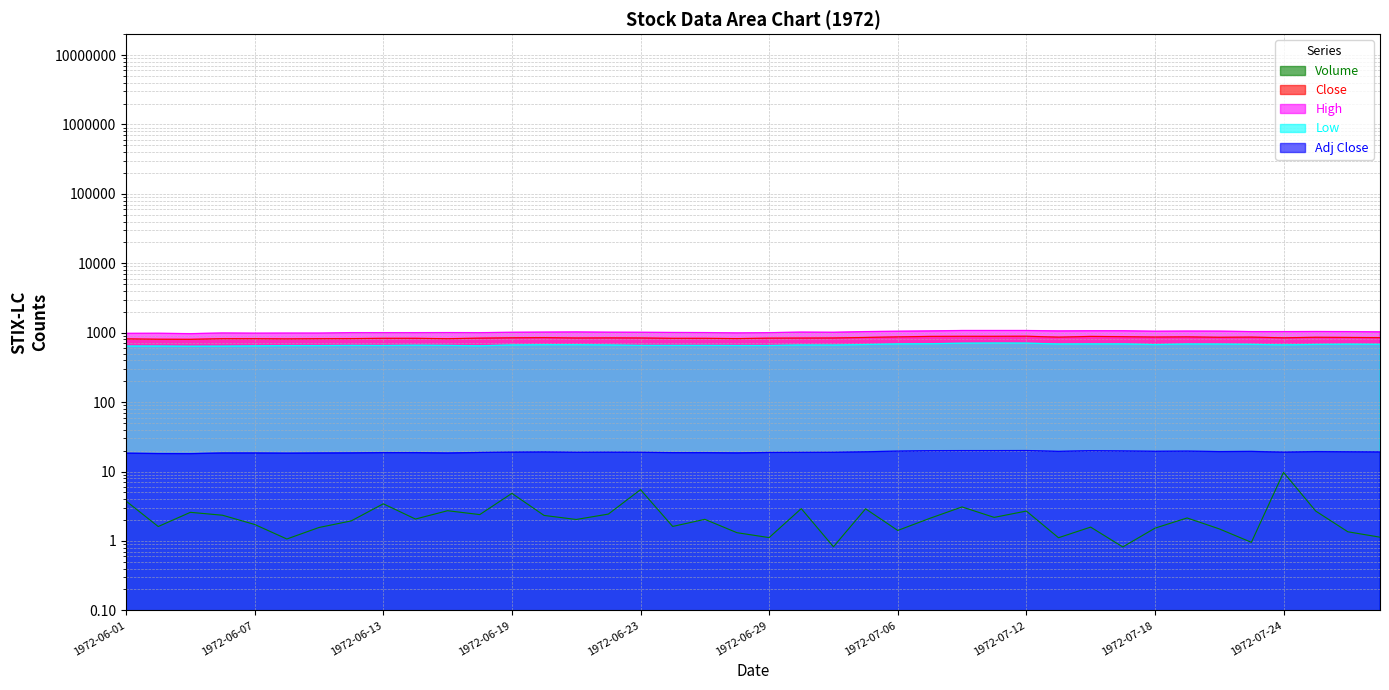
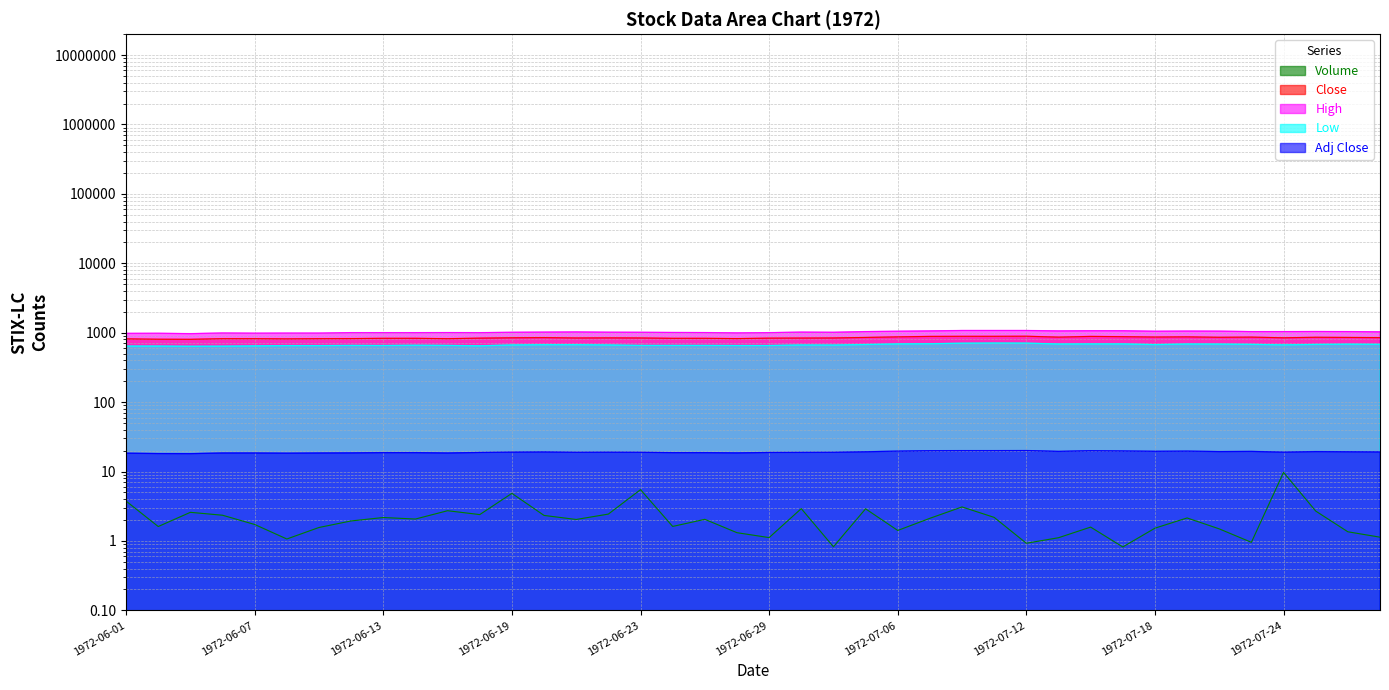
  {
    "Volume": {
      "1972-06-01": 4,
      "1972-06-07": 1.7,
-     "1972-06-13": 3,
+     "1972-06-13": 2.2,
      "1972-06-19": 5,
      "1972-06-23": 5,
      "1972-06-29": 1.1,
      "1972-07-06": 1.4,
-     "1972-07-12": 2.7,
+     "1972-07-12": 0.9,
      "1972-07-18": 1.5,
      "1972-07-24": 10
    },
    "Close": {
      "1972-06-01": 800,
      "1972-06-07": 800,
      "1972-06-13": 800,
      "1972-06-19": 800,
      "1972-06-23": 800,
      "1972-06-29": 800,
      "1972-07-06": 900,
      "1972-07-12": 900,
      "1972-07-18": 900,
      "1972-07-24": 800
    },
    "High": {
      "1972-06-01": 1000,
      "1972-06-07": 1000,
      "1972-06-13": 1000,
      "1972-06-19": 1000,
      "1972-06-23": 1000,
      "1972-06-29": 1000,
      "1972-07-06": 1000,
      "1972-07-12": 1100,
      "1972-07-18": 1000,
      "1972-07-24": 1000
    },
    "Low": {
      "1972-06-01": 600,
      "1972-06-07": 600,
      "1972-06-13": 700,
      "1972-06-19": 700,
      "1972-06-23": 700,
      "1972-06-29": 700,
      "1972-07-06": 700,
      "1972-07-12": 700,
      "1972-07-18": 700,
      "1972-07-24": 700
    },
    "Adj Close": {
      "1972-06-01": 18,
      "1972-06-07": 19,
      "1972-06-13": 19,
      "1972-06-19": 19,
      "1972-06-23": 19,
      "1972-06-29": 19,
      "1972-07-06": 20,
      "1972-07-12": 20,
      "1972-07-18": 20,
      "1972-07-24": 19
    }
  }
